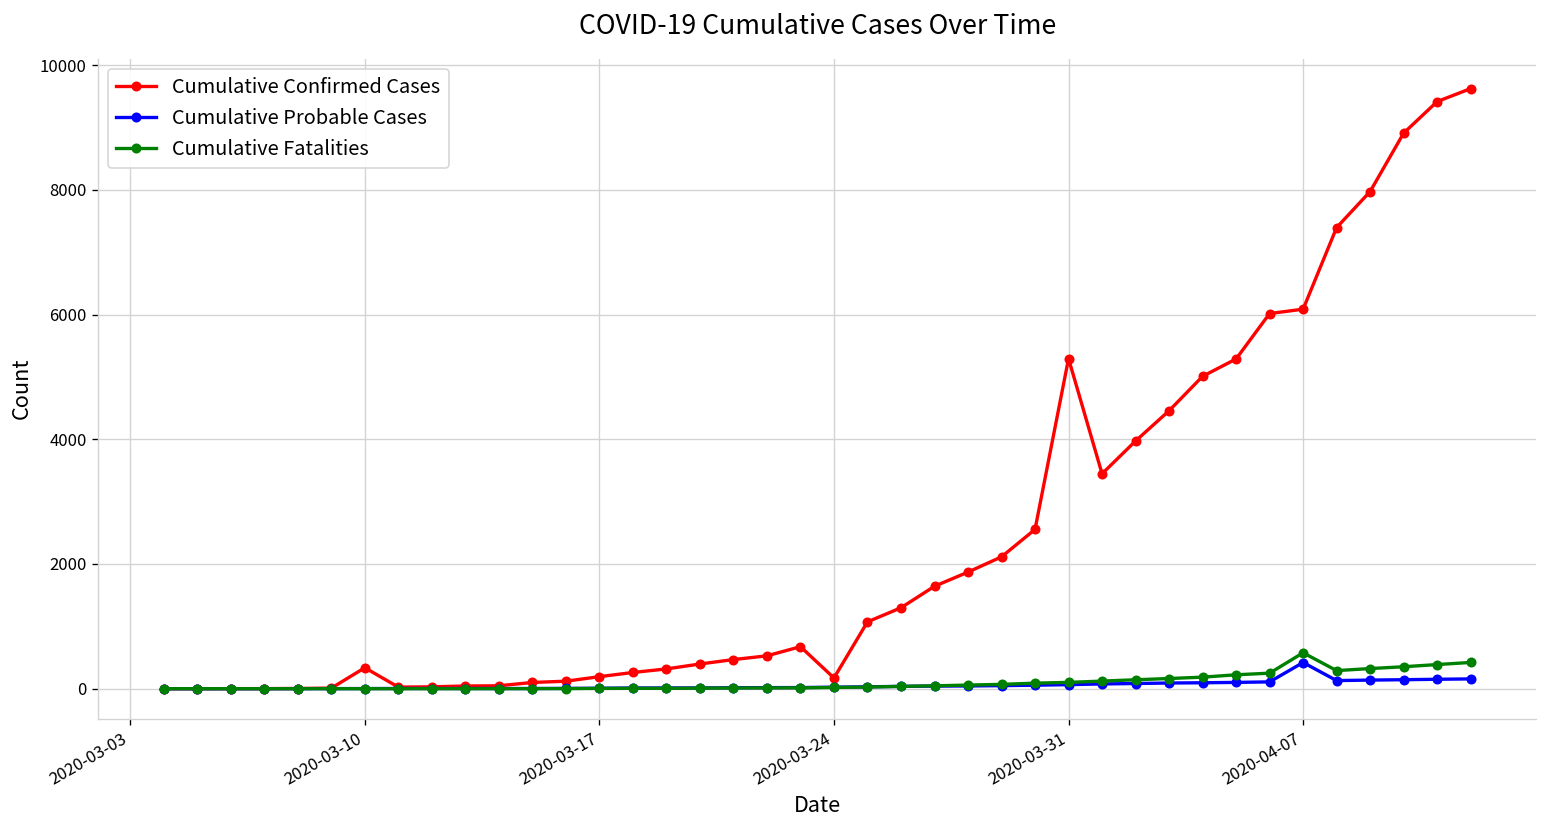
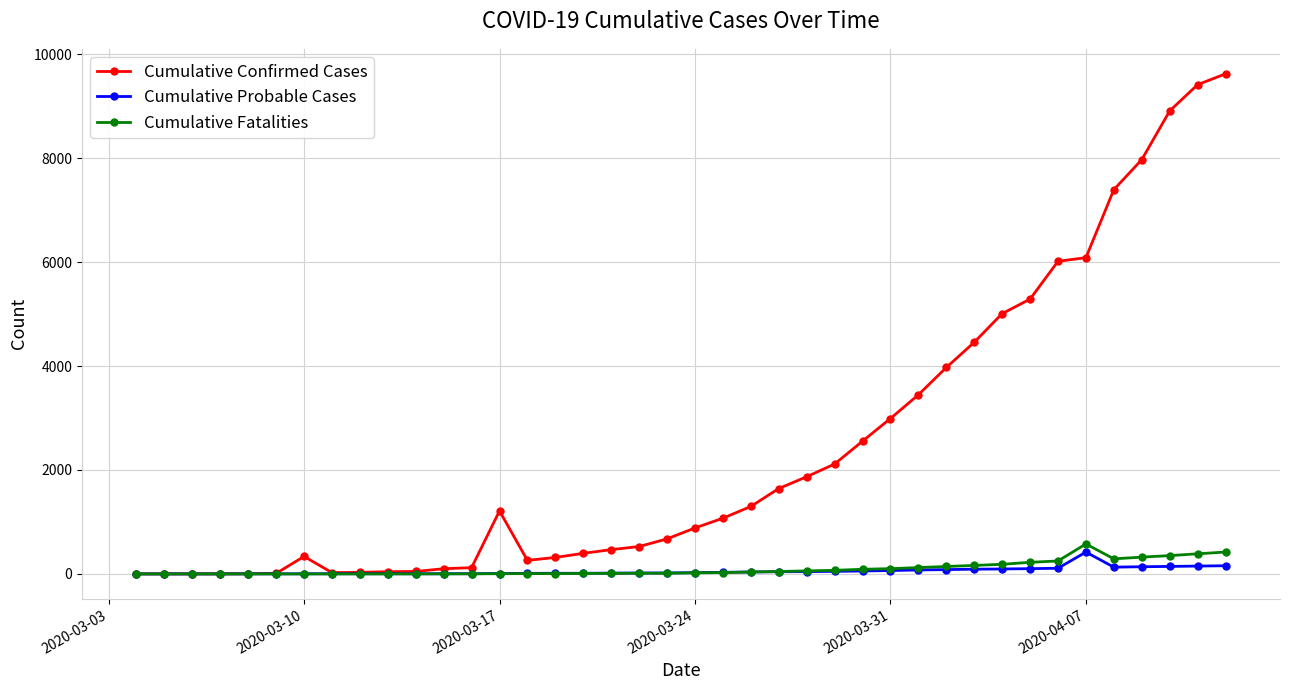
  {
    "Cumulative Confirmed Cases": {
      "2020-03-10": 300,
-     "2020-03-17": 200,
-     "2020-03-24": 200,
-     "2020-03-31": 5300,
+     "2020-03-17": 1200,
+     "2020-03-24": 900,
+     "2020-03-31": 3000,
      "2020-04-07": 6100
    },
    "Cumulative Probable Cases": {
      "2020-04-07": 400
    },
    "Cumulative Fatalities": {
      "2020-04-07": 600
    }
  }
